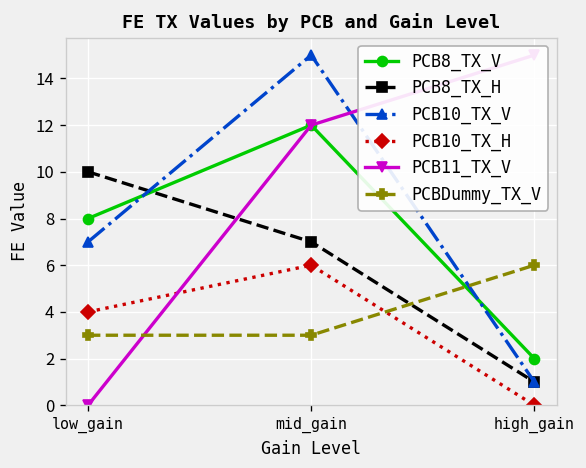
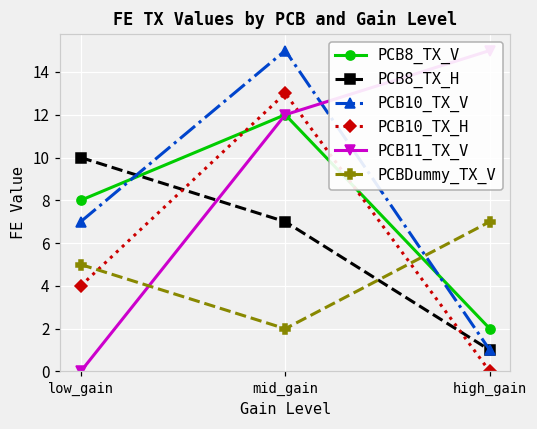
  {
    "PCB8_TX_V": {
      "low_gain": 8,
      "high_gain": 2
    },
    "PCB8_TX_H": {
      "low_gain": 10,
      "mid_gain": 7
    },
    "PCB10_TX_V": {
      "low_gain": 7,
      "mid_gain": 15
    },
    "PCB10_TX_H": {
      "low_gain": 4,
-     "mid_gain": 6,
+     "mid_gain": 13,
      "high_gain": 0
    },
    "PCB11_TX_V": {
      "low_gain": 0
    },
    "PCBDummy_TX_V": {
-     "low_gain": 3,
-     "mid_gain": 3,
-     "high_gain": 6
+     "low_gain": 5,
+     "mid_gain": 2,
+     "high_gain": 7
    }
  }
